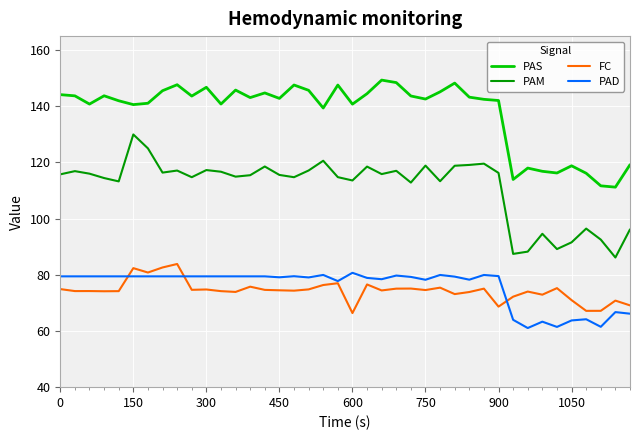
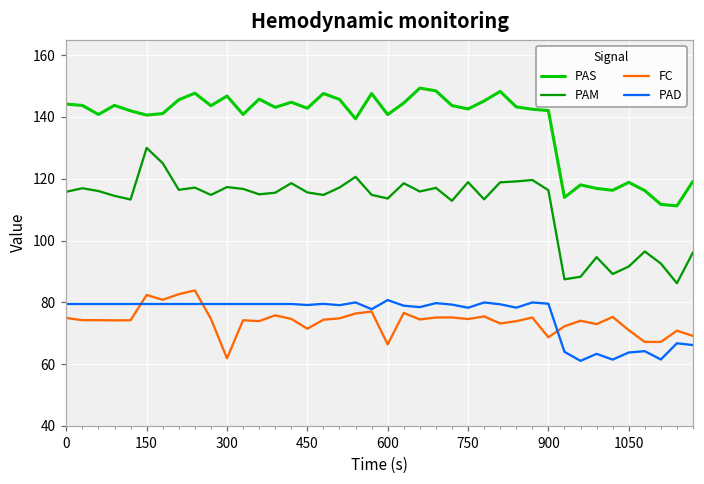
  {
    "FC": {
      "0": 75,
      "150": 82,
-     "300": 75,
-     "450": 74,
+     "300": 62,
+     "450": 71,
      "600": 66,
      "750": 75,
      "900": 69,
      "1050": 71
    },
    "PAD": {
      "0": 79,
      "150": 79,
      "300": 79,
      "450": 79,
      "600": 81,
      "750": 78,
      "900": 80,
      "1050": 64
    }
  }
